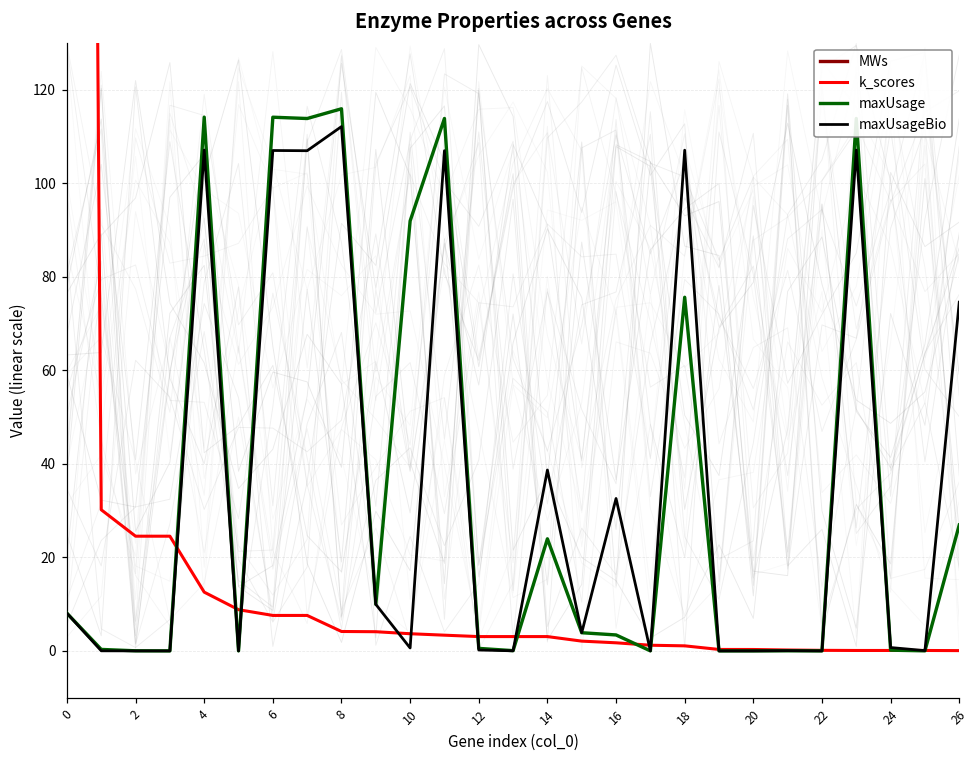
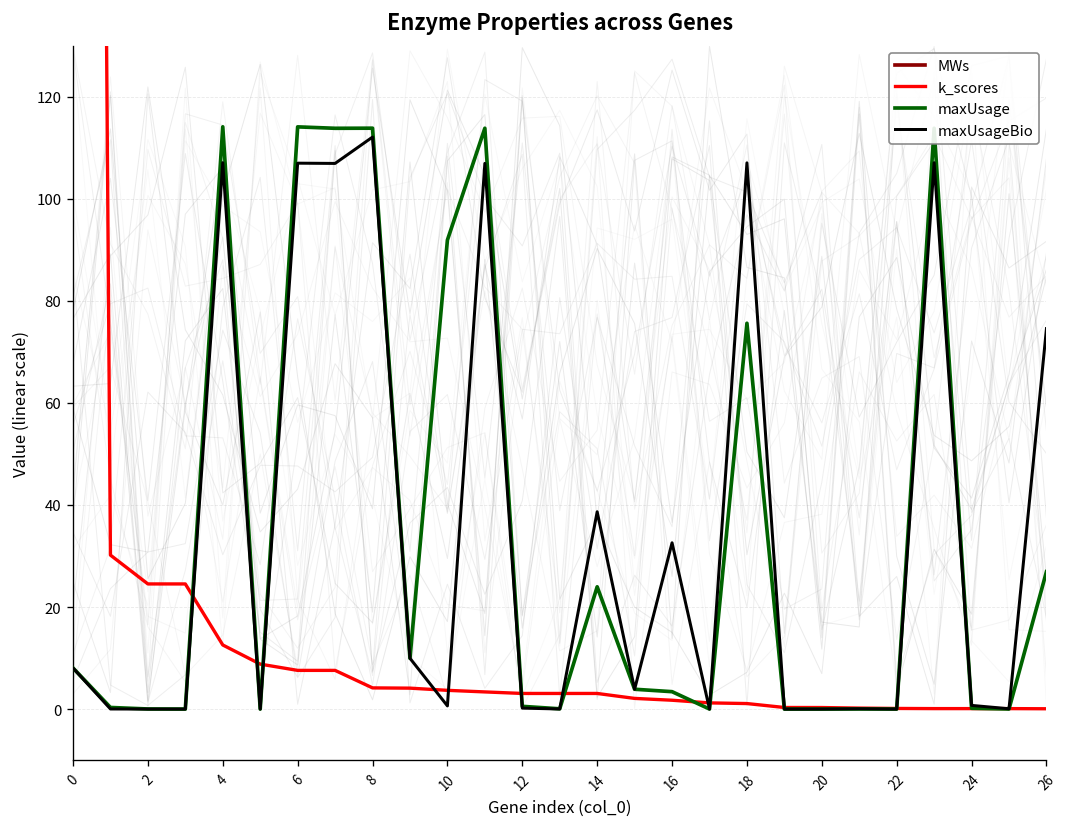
  {
    "k_scores": {
      "2": 25,
      "14": 3,
      "16": 2
    },
    "maxUsage": {
      "6": 114,
-     "8": 116,
+     "8": 114,
      "10": 92,
      "14": 24,
      "16": 3,
      "18": 76,
      "26": 27
    },
    "maxUsageBio": {
      "6": 107,
      "8": 112,
      "10": 1,
      "14": 39,
      "16": 33,
      "26": 75
    }
  }
